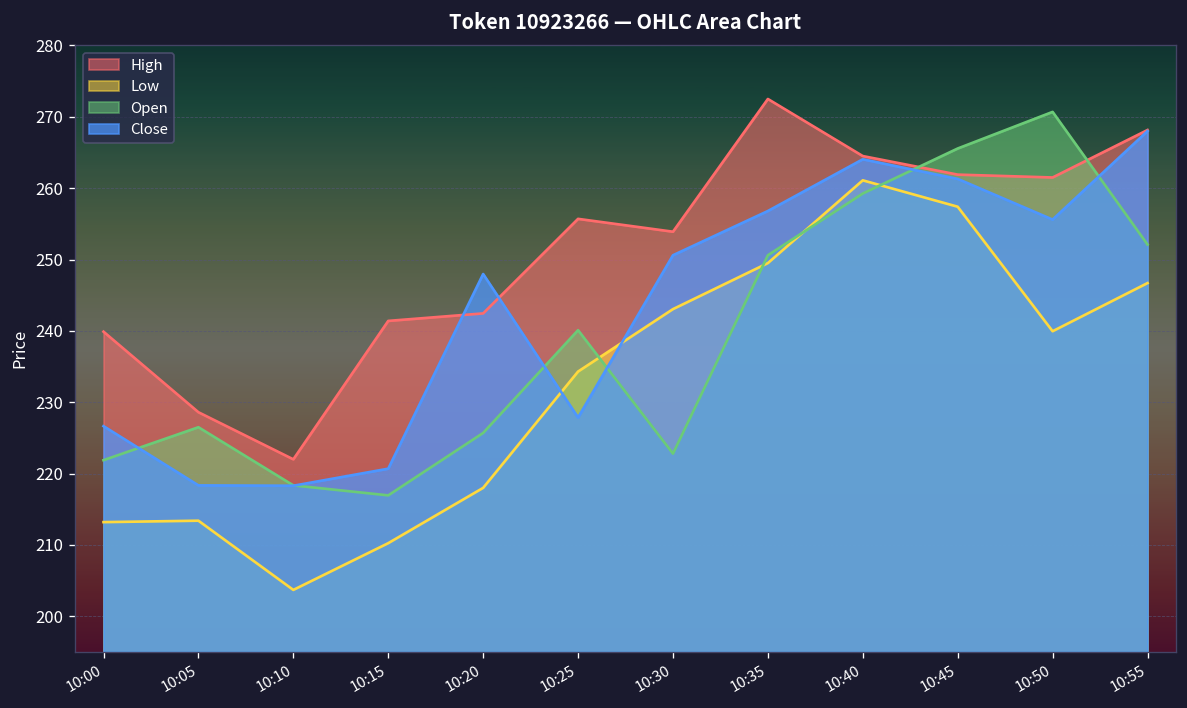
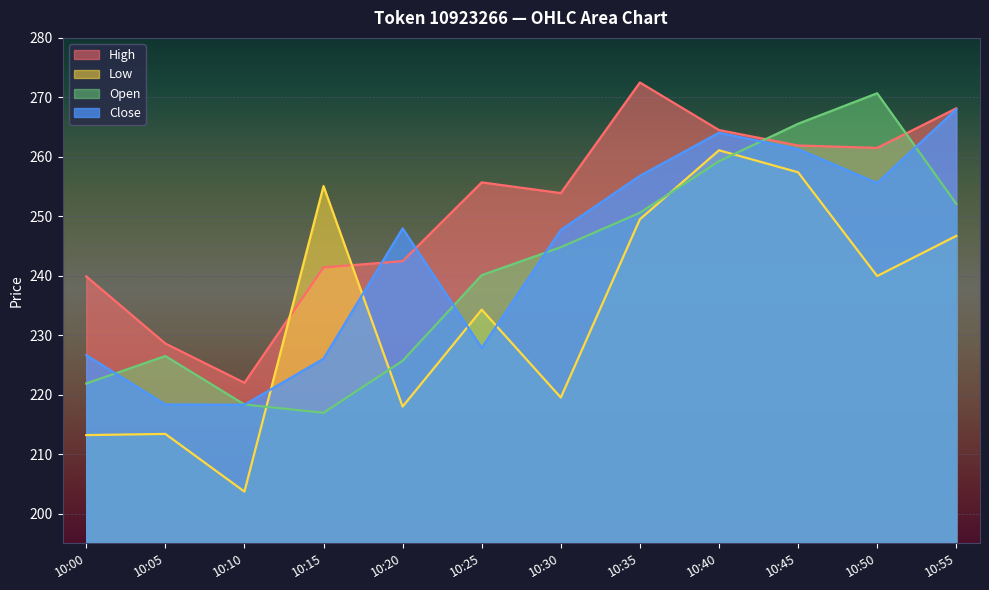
  {
    "High": {
      "10:00": 240,
      "10:05": 229,
      "10:10": 222,
      "10:15": 241,
      "10:20": 242,
      "10:25": 256,
      "10:30": 254,
      "10:35": 273,
      "10:40": 265,
      "10:45": 262,
      "10:50": 262
    },
    "Low": {
      "10:00": 213,
      "10:05": 213,
      "10:10": 204,
-     "10:15": 210,
+     "10:15": 255,
      "10:20": 218,
      "10:25": 234,
-     "10:30": 243,
+     "10:30": 220,
      "10:35": 250,
      "10:40": 261,
      "10:45": 257,
      "10:50": 240,
      "10:55": 247
    },
    "Open": {
      "10:00": 222,
      "10:05": 227,
      "10:15": 217,
      "10:20": 226,
      "10:25": 240,
-     "10:30": 223,
+     "10:30": 245,
      "10:35": 251,
      "10:40": 259,
      "10:45": 266,
      "10:50": 271,
      "10:55": 252
    },
    "Close": {
      "10:00": 227,
      "10:05": 218,
-     "10:15": 221,
+     "10:15": 226,
      "10:20": 248,
      "10:25": 228,
-     "10:30": 251,
+     "10:30": 248,
      "10:35": 257,
      "10:40": 264,
      "10:45": 261,
      "10:50": 256
    }
  }
